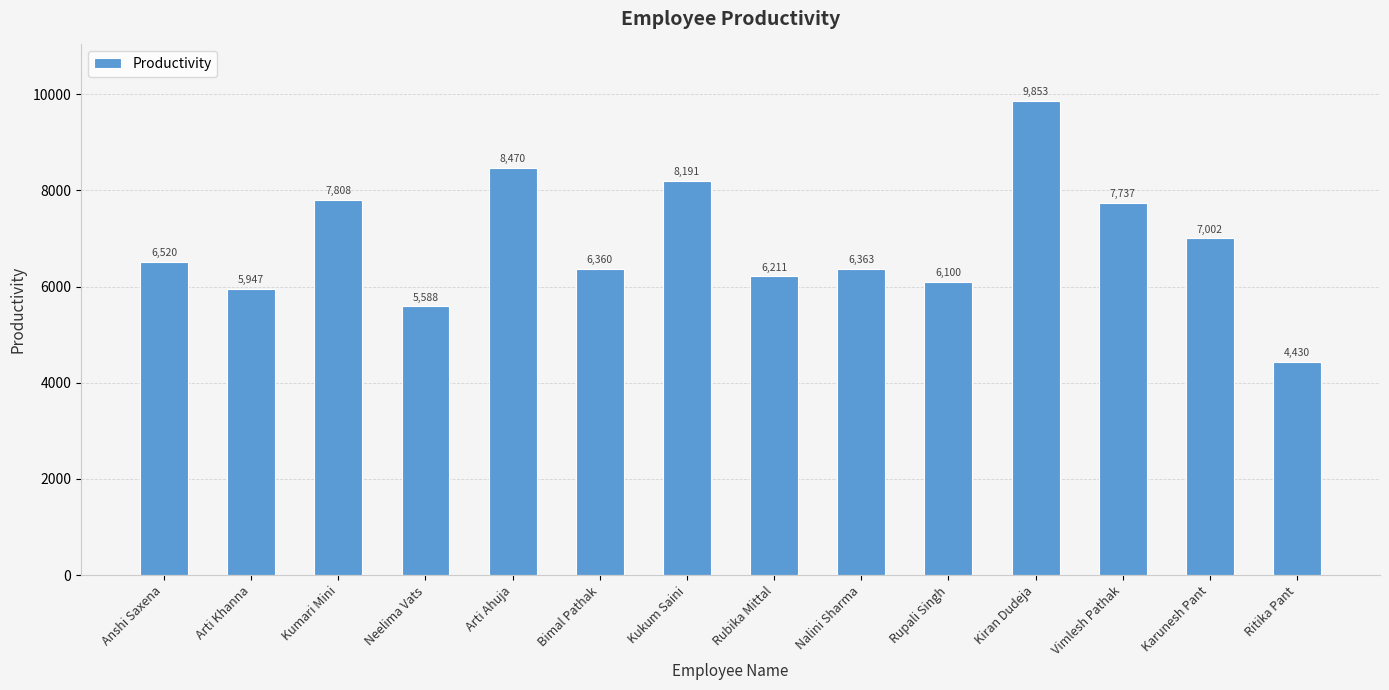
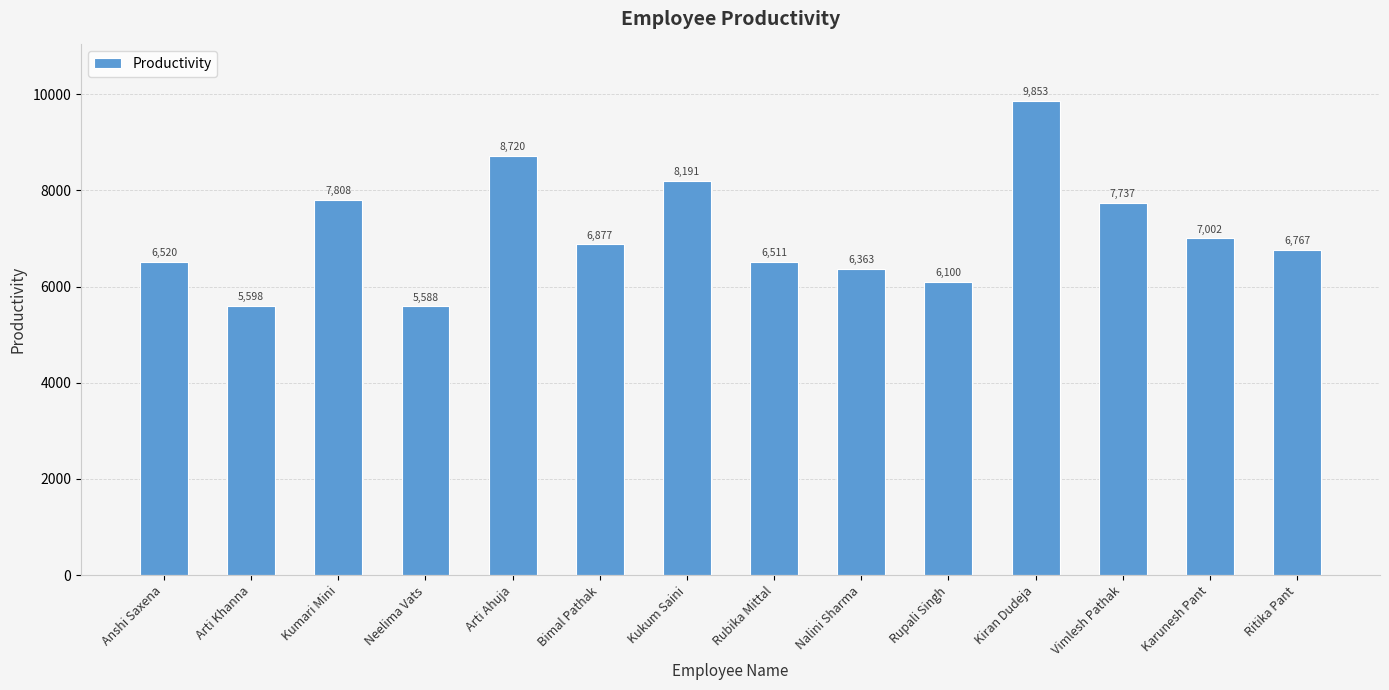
  {
    "Anshi Saxena": "6,520",
-   "Arti Khanna": "5,947",
+   "Arti Khanna": "5,598",
    "Kumari Mini": "7,808",
    "Neelima Vats": "5,588",
-   "Arti Ahuja": "8,470",
-   "Bimal Pathak": "6,360",
+   "Arti Ahuja": "8,720",
+   "Bimal Pathak": "6,877",
    "Kukum Saini": "8,191",
-   "Rubika Mittal": "6,211",
+   "Rubika Mittal": "6,511",
    "Nalini Sharma": "6,363",
    "Rupali Singh": "6,100",
    "Kiran Dudeja": "9,853",
    "Vimlesh Pathak": "7,737",
    "Karunesh Pant": "7,002",
-   "Ritika Pant": "4,430"
+   "Ritika Pant": "6,767"
  }
